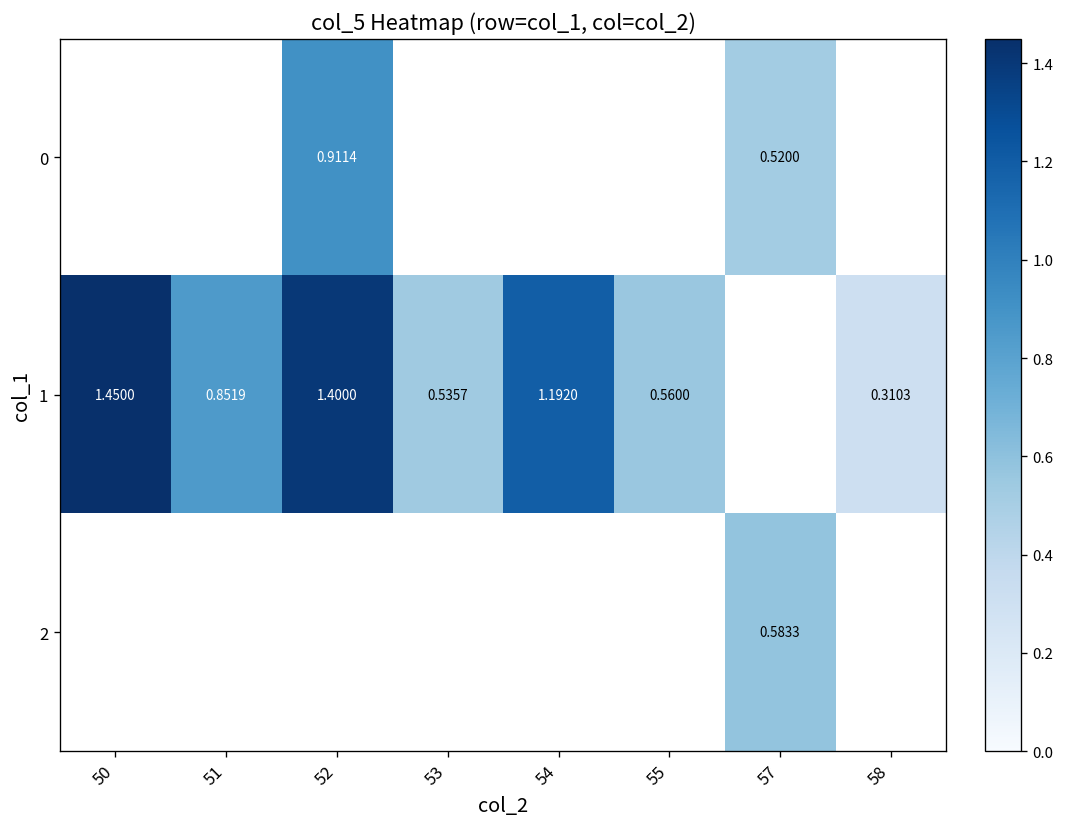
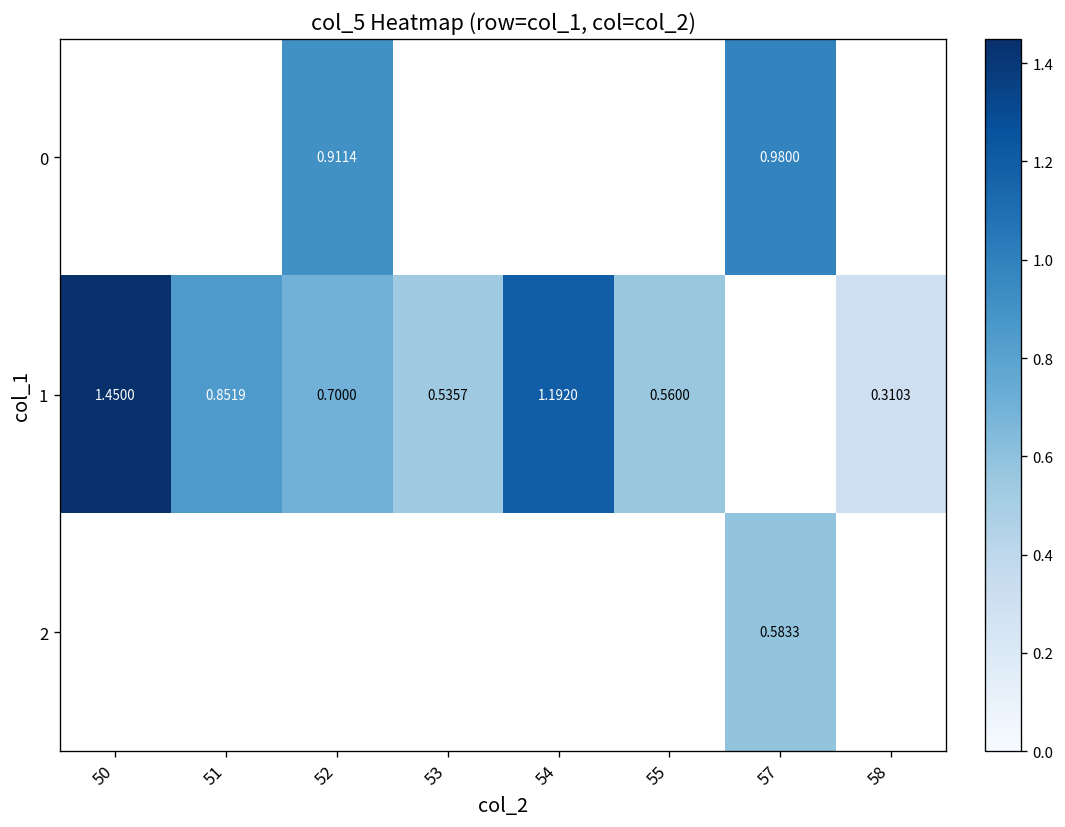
  {
    "0": {
      "52": 0.9114,
-     "57": 0.5200
+     "57": 0.9800
    },
    "1": {
      "50": 1.4500,
      "51": 0.8519,
-     "52": 1.4000,
+     "52": 0.7000,
      "53": 0.5357,
      "54": 1.1920,
      "55": 0.5600,
      "58": 0.3103
    },
    "2": {
      "57": 0.5833
    }
  }
